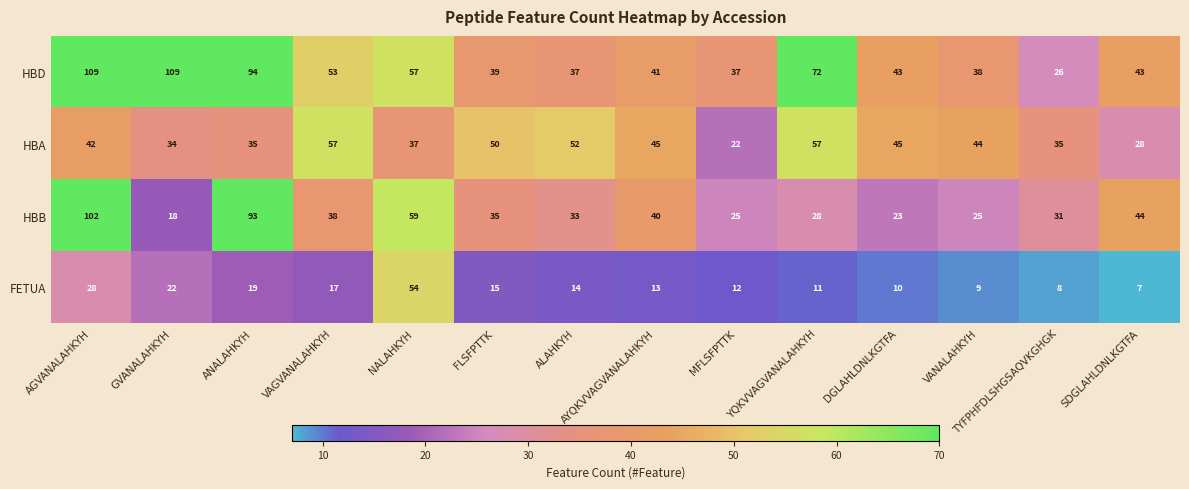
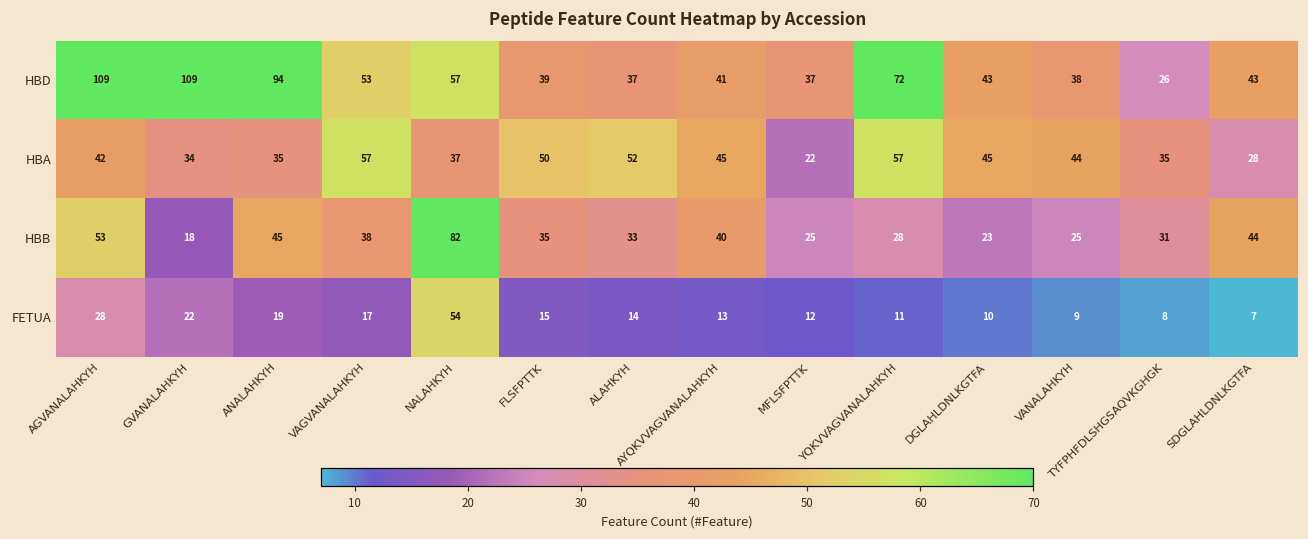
  {
    "HBD": {
      "AGVANALAHKYH": 109,
      "GVANALAHKYH": 109,
      "ANALAHKYH": 94,
      "VAGVANALAHKYH": 53,
      "NALAHKYH": 57,
      "FLSFPTTK": 39,
      "ALAHKYH": 37,
      "AYQKVVAGVANALAHKYH": 41,
      "MFLSFPTTK": 37,
      "YQKVVAGVANALAHKYH": 72,
      "DGLAHLDNLKGTFA": 43,
      "VANALAHKYH": 38,
      "TYFPHFDLSHGSAQVKGHGK": 26,
      "SDGLAHLDNLKGTFA": 43
    },
    "HBA": {
      "AGVANALAHKYH": 42,
      "GVANALAHKYH": 34,
      "ANALAHKYH": 35,
      "VAGVANALAHKYH": 57,
      "NALAHKYH": 37,
      "FLSFPTTK": 50,
      "ALAHKYH": 52,
      "AYQKVVAGVANALAHKYH": 45,
      "MFLSFPTTK": 22,
      "YQKVVAGVANALAHKYH": 57,
      "DGLAHLDNLKGTFA": 45,
      "VANALAHKYH": 44,
      "TYFPHFDLSHGSAQVKGHGK": 35,
      "SDGLAHLDNLKGTFA": 28
    },
    "HBB": {
-     "AGVANALAHKYH": 102,
+     "AGVANALAHKYH": 53,
      "GVANALAHKYH": 18,
-     "ANALAHKYH": 93,
+     "ANALAHKYH": 45,
      "VAGVANALAHKYH": 38,
-     "NALAHKYH": 59,
+     "NALAHKYH": 82,
      "FLSFPTTK": 35,
      "ALAHKYH": 33,
      "AYQKVVAGVANALAHKYH": 40,
      "MFLSFPTTK": 25,
      "YQKVVAGVANALAHKYH": 28,
      "DGLAHLDNLKGTFA": 23,
      "VANALAHKYH": 25,
      "TYFPHFDLSHGSAQVKGHGK": 31,
      "SDGLAHLDNLKGTFA": 44
    },
    "FETUA": {
      "AGVANALAHKYH": 28,
      "GVANALAHKYH": 22,
      "ANALAHKYH": 19,
      "VAGVANALAHKYH": 17,
      "NALAHKYH": 54,
      "FLSFPTTK": 15,
      "ALAHKYH": 14,
      "AYQKVVAGVANALAHKYH": 13,
      "MFLSFPTTK": 12,
      "YQKVVAGVANALAHKYH": 11,
      "DGLAHLDNLKGTFA": 10,
      "VANALAHKYH": 9,
      "TYFPHFDLSHGSAQVKGHGK": 8,
      "SDGLAHLDNLKGTFA": 7
    }
  }
